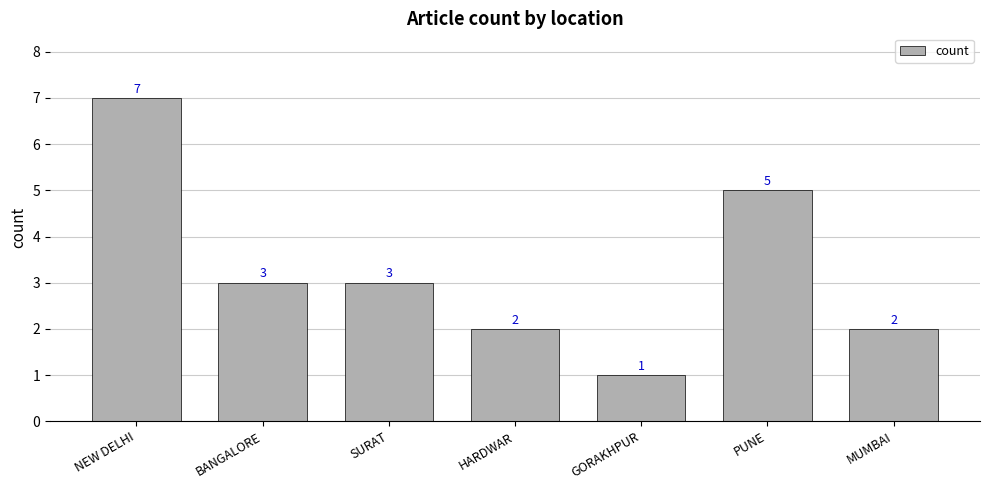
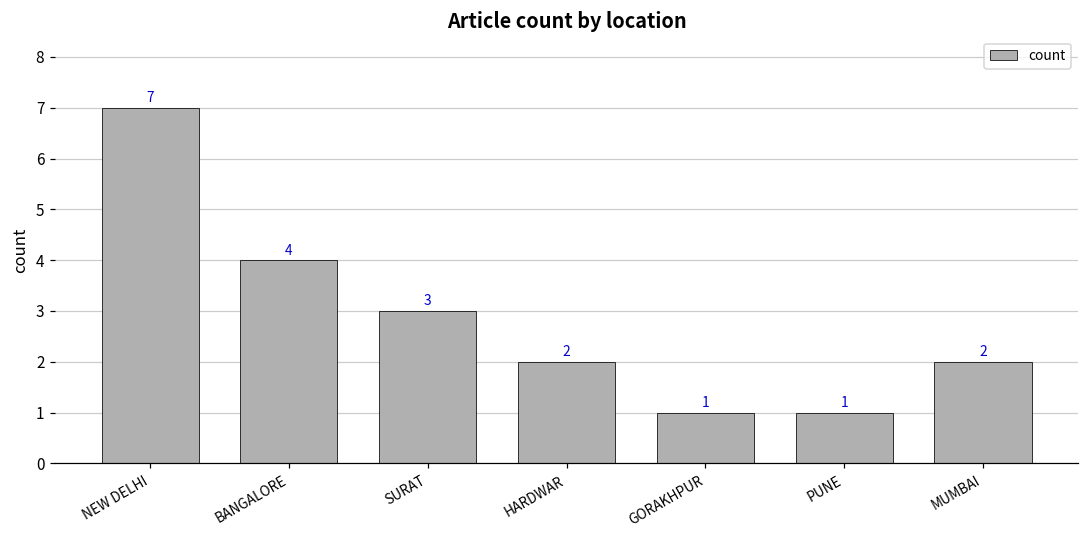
  {
    "NEW DELHI": 7,
-   "BANGALORE": 3,
+   "BANGALORE": 4,
    "SURAT": 3,
    "HARDWAR": 2,
    "GORAKHPUR": 1,
-   "PUNE": 5,
+   "PUNE": 1,
    "MUMBAI": 2
  }
